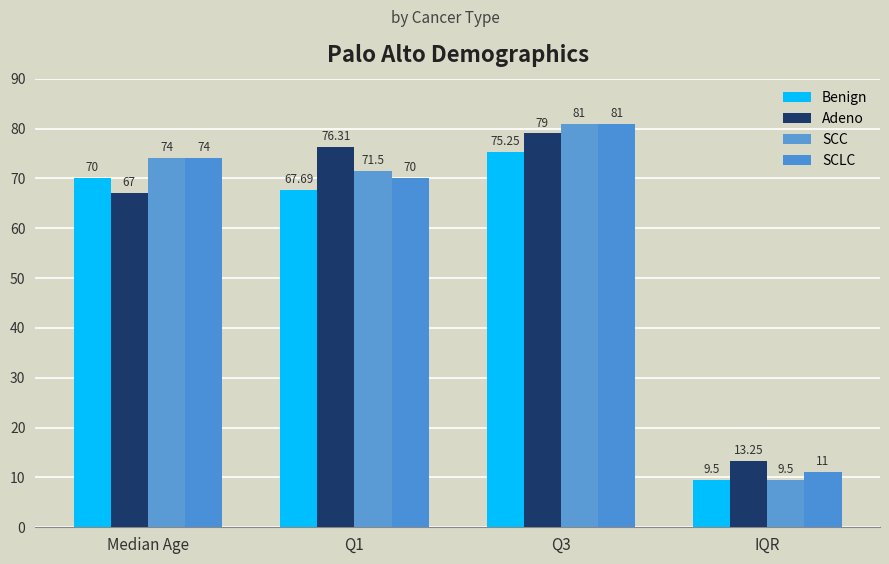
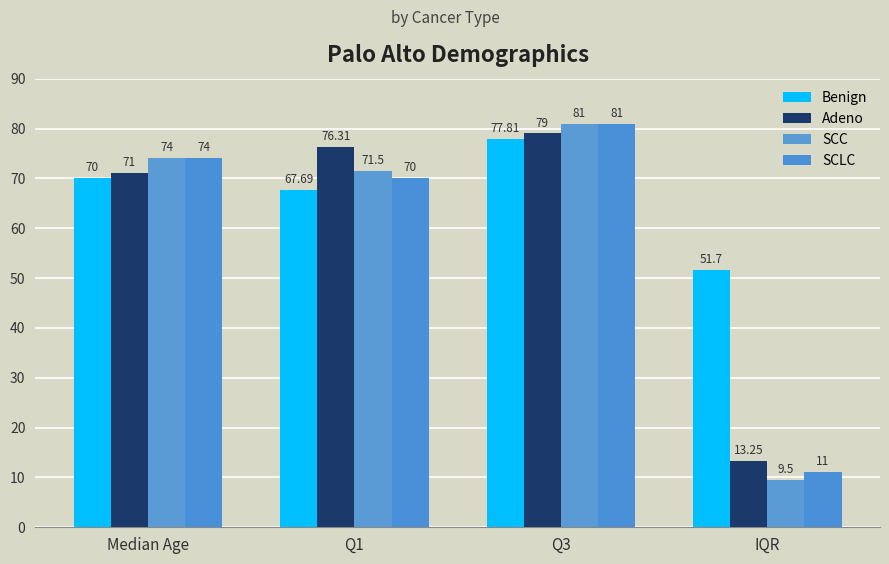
  {
    "Benign": {
      "Median Age": 70,
      "Q1": 67.69,
-     "Q3": 75.25,
-     "IQR": 9.5
+     "Q3": 77.81,
+     "IQR": 51.7
    },
    "Adeno": {
-     "Median Age": 67,
+     "Median Age": 71,
      "Q1": 76.31,
      "Q3": 79,
      "IQR": 13.25
    }
  }
